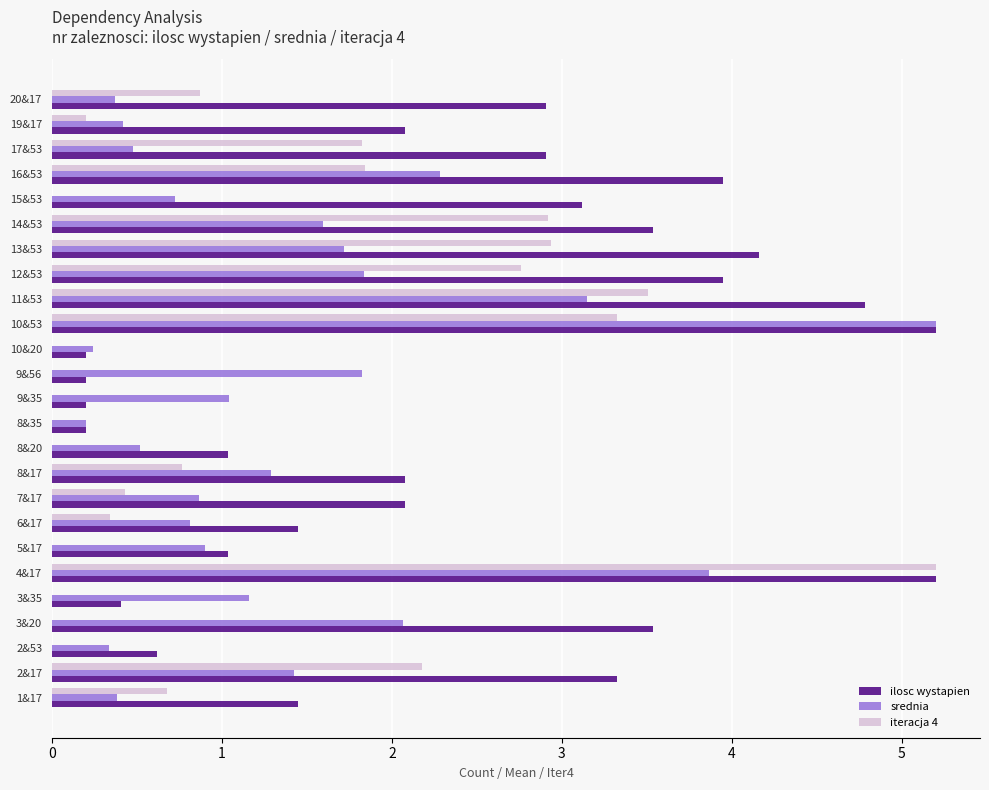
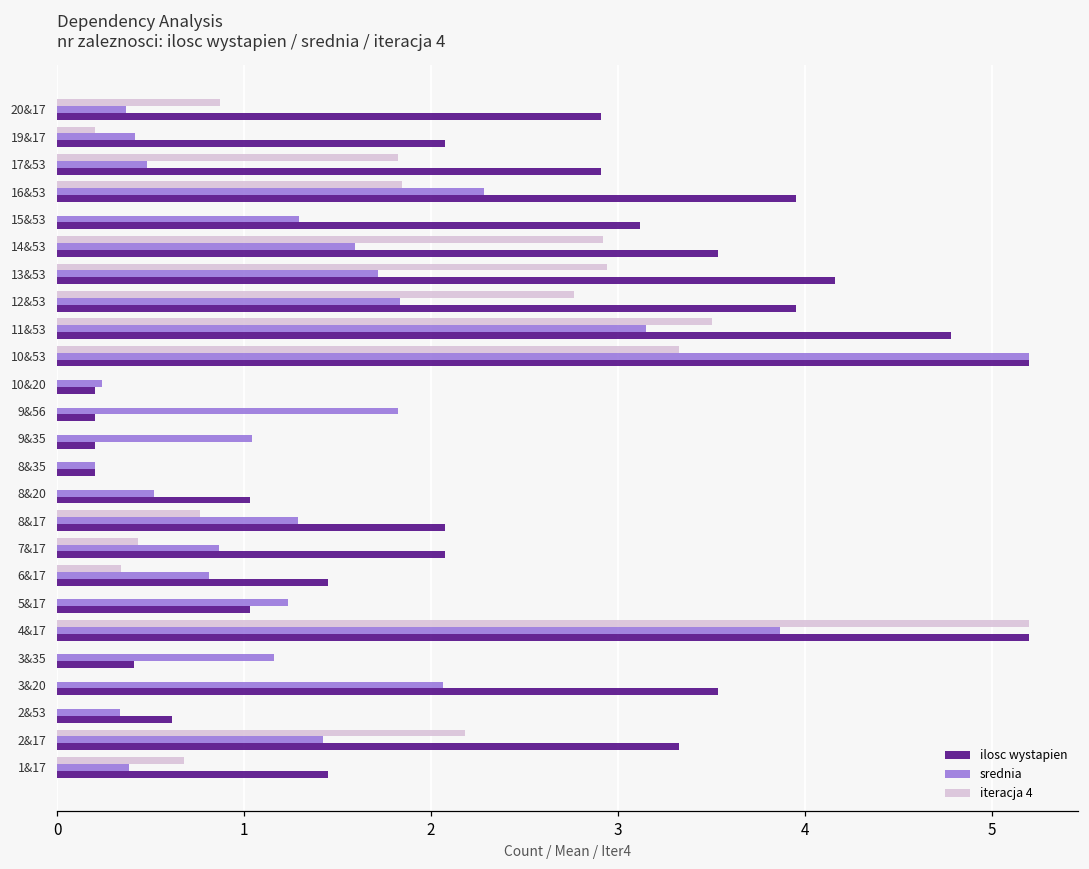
  {
    "ilosc wystapien": {
      "20&17": 2.91,
      "19&17": 2.07,
      "17&53": 2.91,
      "16&53": 3.95,
      "15&53": 3.12,
      "14&53": 3.53,
      "13&53": 4.16,
      "12&53": 3.95,
      "11&53": 4.78,
      "10&53": 5.20,
      "10&20": 0.20,
      "9&56": 0.20,
      "9&35": 0.20,
      "8&35": 0.20,
      "8&20": 1.03,
      "8&17": 2.07,
      "7&17": 2.07,
      "6&17": 1.45,
      "5&17": 1.03,
      "4&17": 5.20,
      "3&35": 0.41,
      "3&20": 3.53,
      "2&53": 0.62,
      "2&17": 3.32,
      "1&17": 1.45
    },
    "srednia": {
      "20&17": 0.37,
      "19&17": 0.42,
      "17&53": 0.48,
      "16&53": 2.29,
-     "15&53": 0.72,
+     "15&53": 1.29,
      "14&53": 1.59,
      "13&53": 1.72,
      "12&53": 1.83,
      "11&53": 3.15,
      "10&53": 5.20,
      "10&20": 0.24,
      "9&56": 1.82,
      "9&35": 1.04,
      "8&35": 0.20,
      "8&20": 0.52,
      "8&17": 1.29,
      "7&17": 0.87,
      "6&17": 0.81,
-     "5&17": 0.90,
+     "5&17": 1.23,
      "4&17": 3.86,
      "3&35": 1.16,
      "3&20": 2.06,
      "2&53": 0.33,
      "2&17": 1.42,
      "1&17": 0.38
    },
    "iteracja 4": {
      "20&17": 0.87,
      "19&17": 0.20,
      "17&53": 1.83,
      "16&53": 1.84,
      "15&53": 0.00,
      "14&53": 2.92,
      "13&53": 2.94,
      "12&53": 2.76,
      "11&53": 3.50,
      "10&53": 3.33,
      "10&20": 0.00,
      "9&56": 0.00,
      "9&35": 0.00,
      "8&35": 0.00,
      "8&20": 0.00,
      "8&17": 0.77,
      "7&17": 0.43,
      "6&17": 0.34,
      "5&17": 0.00,
      "4&17": 5.20,
      "3&35": 0.00,
      "3&20": 0.00,
      "2&53": 0.00,
      "2&17": 2.18,
      "1&17": 0.68
    }
  }
